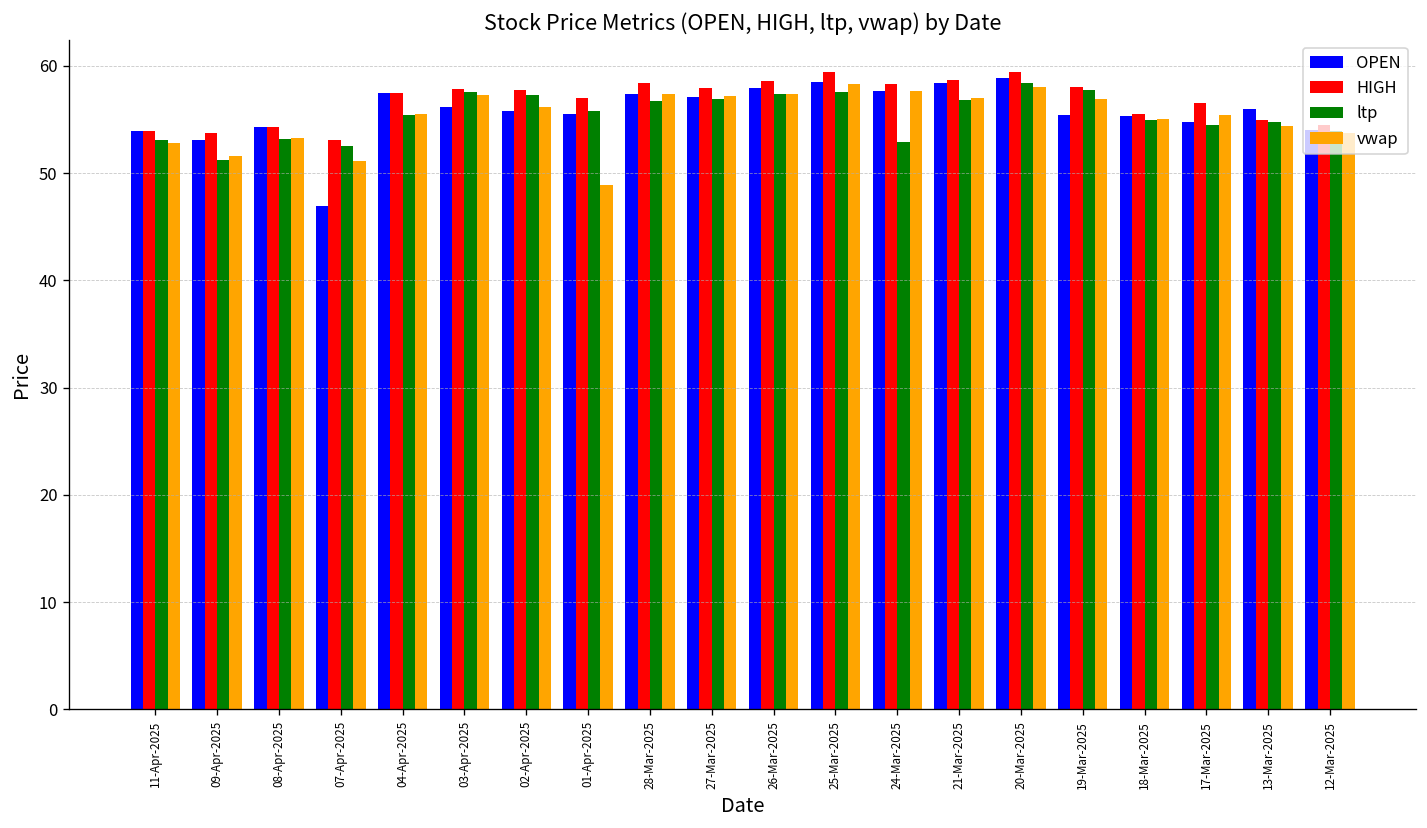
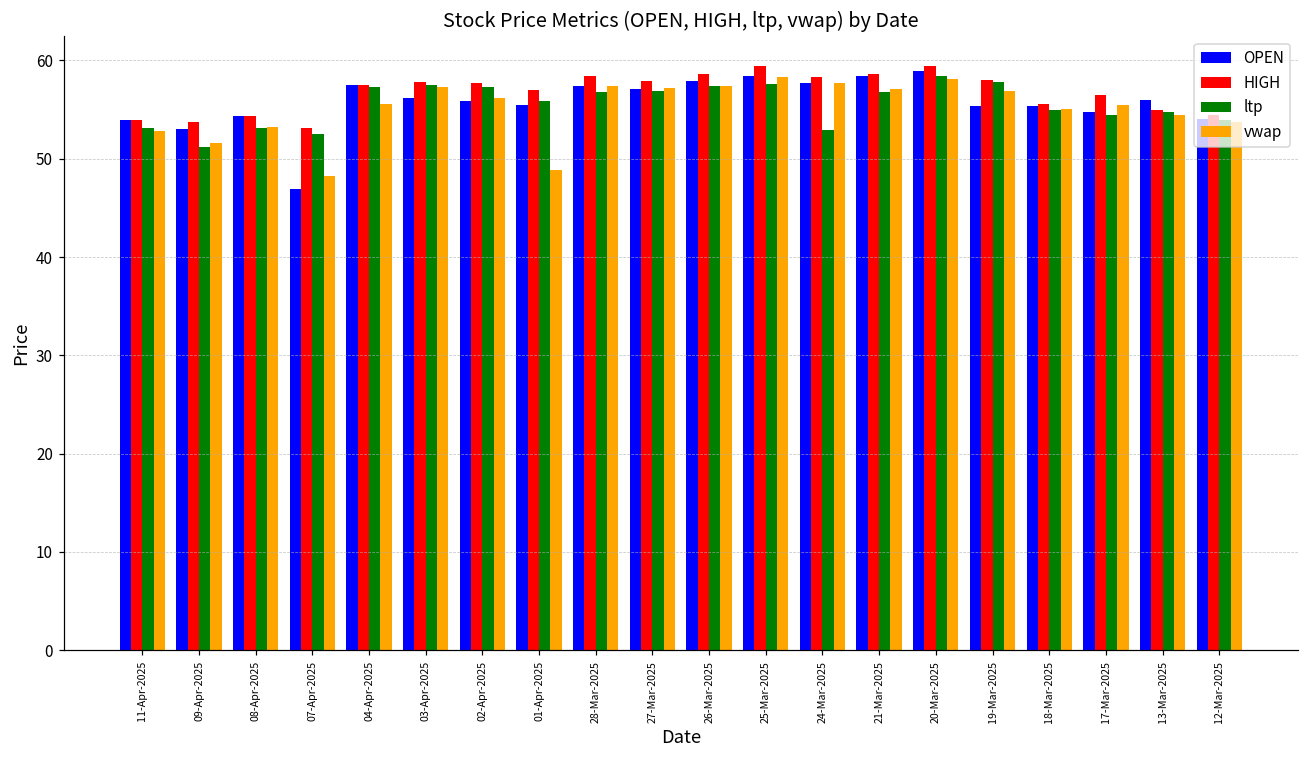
  {
    "OPEN": {
      "11-Apr-2025": 54,
      "09-Apr-2025": 53,
      "08-Apr-2025": 54,
      "07-Apr-2025": 47,
      "04-Apr-2025": 57,
      "03-Apr-2025": 56,
      "02-Apr-2025": 56,
      "01-Apr-2025": 56,
      "28-Mar-2025": 57,
      "27-Mar-2025": 57,
      "26-Mar-2025": 58,
      "25-Mar-2025": 58,
      "24-Mar-2025": 58,
      "21-Mar-2025": 58,
      "20-Mar-2025": 59,
      "19-Mar-2025": 55,
      "18-Mar-2025": 55,
      "17-Mar-2025": 55,
      "13-Mar-2025": 56
    },
    "HIGH": {
      "11-Apr-2025": 54,
      "09-Apr-2025": 54,
      "08-Apr-2025": 54,
      "07-Apr-2025": 53,
      "04-Apr-2025": 58,
      "03-Apr-2025": 58,
      "02-Apr-2025": 58,
      "01-Apr-2025": 57,
      "28-Mar-2025": 58,
      "27-Mar-2025": 58,
      "26-Mar-2025": 59,
      "25-Mar-2025": 59,
      "24-Mar-2025": 58,
      "21-Mar-2025": 59,
      "20-Mar-2025": 59,
      "19-Mar-2025": 58,
      "18-Mar-2025": 56,
      "17-Mar-2025": 57,
      "13-Mar-2025": 55
    },
    "ltp": {
      "11-Apr-2025": 53,
      "09-Apr-2025": 51,
      "08-Apr-2025": 53,
      "07-Apr-2025": 53,
-     "04-Apr-2025": 55,
+     "04-Apr-2025": 57,
      "03-Apr-2025": 58,
      "02-Apr-2025": 57,
      "01-Apr-2025": 56,
      "28-Mar-2025": 57,
      "27-Mar-2025": 57,
      "26-Mar-2025": 57,
      "25-Mar-2025": 58,
      "24-Mar-2025": 53,
      "21-Mar-2025": 57,
      "20-Mar-2025": 58,
      "19-Mar-2025": 58,
      "18-Mar-2025": 55,
      "17-Mar-2025": 55,
      "13-Mar-2025": 55
    },
    "vwap": {
      "11-Apr-2025": 53,
      "09-Apr-2025": 52,
      "08-Apr-2025": 53,
-     "07-Apr-2025": 51,
+     "07-Apr-2025": 48,
      "04-Apr-2025": 56,
      "03-Apr-2025": 57,
      "02-Apr-2025": 56,
      "01-Apr-2025": 49,
      "28-Mar-2025": 57,
      "27-Mar-2025": 57,
      "26-Mar-2025": 57,
      "25-Mar-2025": 58,
      "24-Mar-2025": 58,
      "21-Mar-2025": 57,
      "20-Mar-2025": 58,
      "19-Mar-2025": 57,
      "18-Mar-2025": 55,
      "17-Mar-2025": 55,
      "13-Mar-2025": 54
    }
  }
